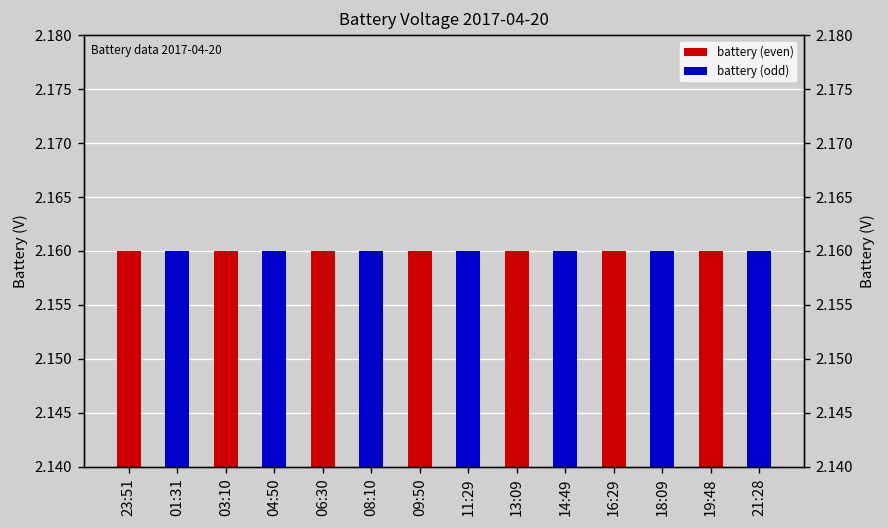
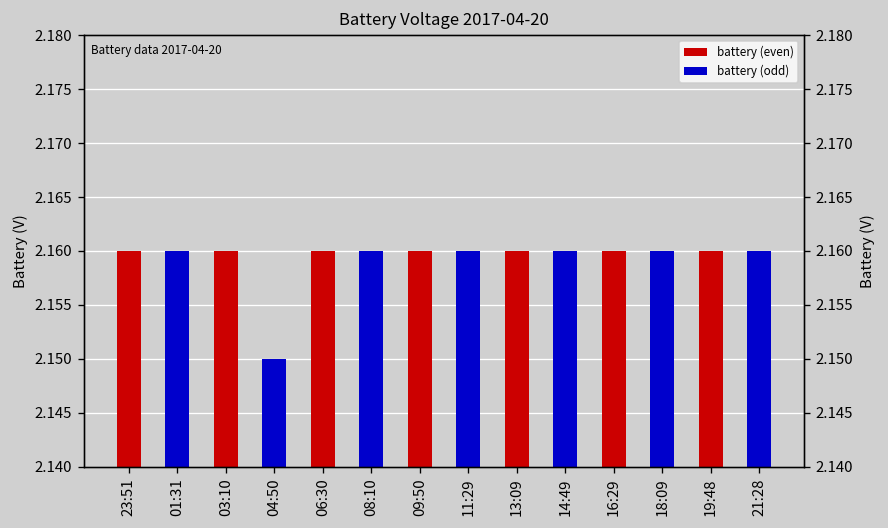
  {
    "battery (even)": {
      "23:51": 2.16,
      "03:10": 2.16,
      "06:30": 2.16,
      "09:50": 2.16,
      "13:09": 2.16,
      "16:29": 2.16,
      "19:48": 2.16
    },
    "battery (odd)": {
      "01:31": 2.16,
-     "04:50": 2.16,
+     "04:50": 2.15,
      "08:10": 2.16,
      "11:29": 2.16,
      "14:49": 2.16,
      "18:09": 2.16,
      "21:28": 2.16
    }
  }
